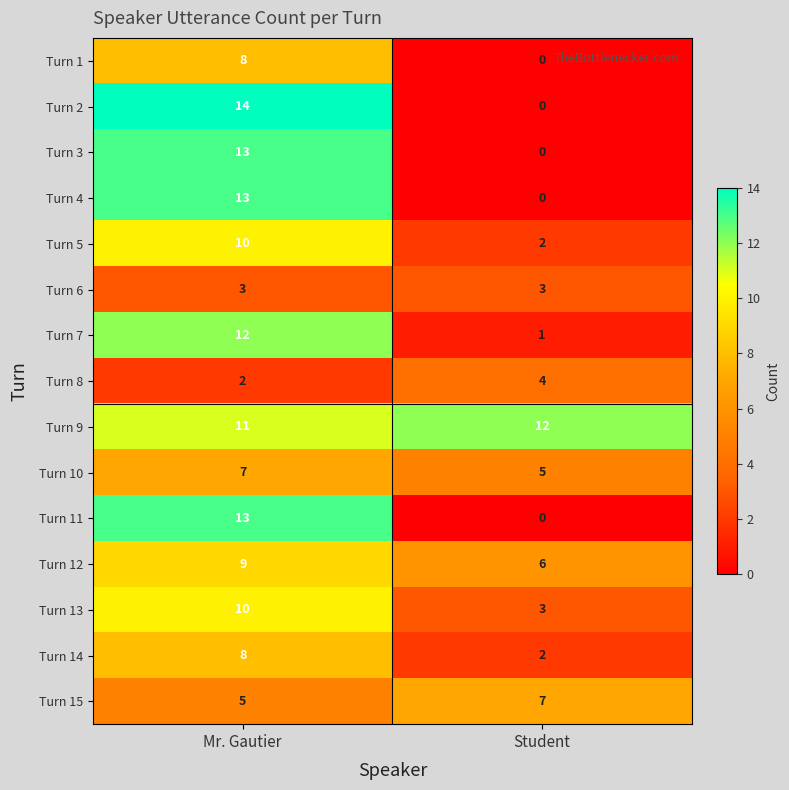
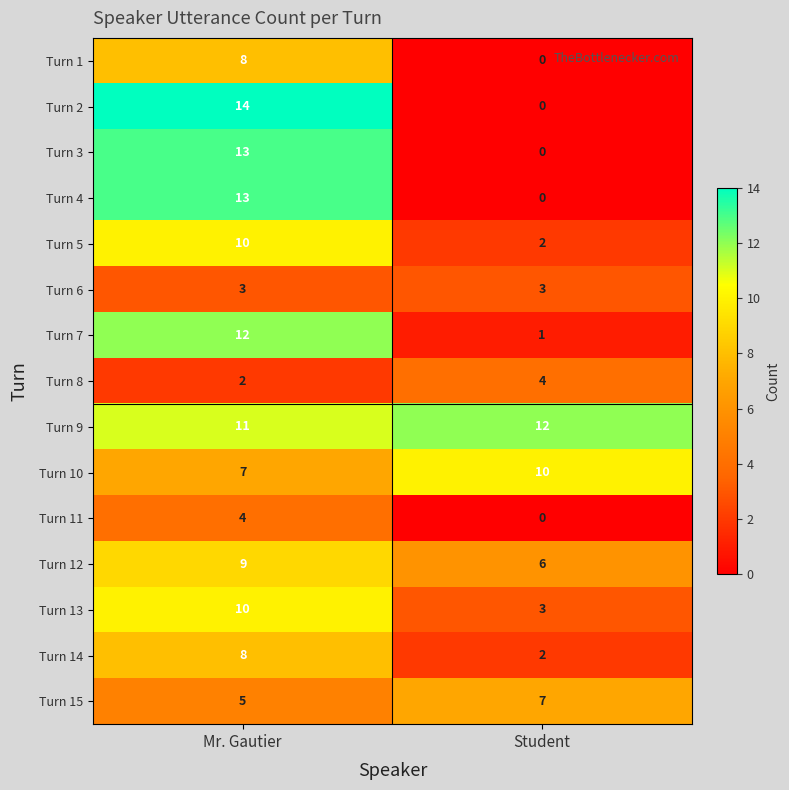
  {
    "Turn 1": {
      "Mr. Gautier": 8
    },
    "Turn 2": {
      "Mr. Gautier": 14,
      "Student": 0
    },
    "Turn 3": {
      "Mr. Gautier": 13,
      "Student": 0
    },
    "Turn 4": {
      "Mr. Gautier": 13,
      "Student": 0
    },
    "Turn 5": {
      "Mr. Gautier": 10,
      "Student": 2
    },
    "Turn 6": {
      "Mr. Gautier": 3,
      "Student": 3
    },
    "Turn 7": {
      "Mr. Gautier": 12,
      "Student": 1
    },
    "Turn 8": {
      "Mr. Gautier": 2,
      "Student": 4
    },
    "Turn 9": {
      "Mr. Gautier": 11,
      "Student": 12
    },
    "Turn 10": {
      "Mr. Gautier": 7,
-     "Student": 5
+     "Student": 10
    },
    "Turn 11": {
-     "Mr. Gautier": 13,
+     "Mr. Gautier": 4,
      "Student": 0
    },
    "Turn 12": {
      "Mr. Gautier": 9,
      "Student": 6
    },
    "Turn 13": {
      "Mr. Gautier": 10,
      "Student": 3
    },
    "Turn 14": {
      "Mr. Gautier": 8,
      "Student": 2
    },
    "Turn 15": {
      "Mr. Gautier": 5,
      "Student": 7
    }
  }
